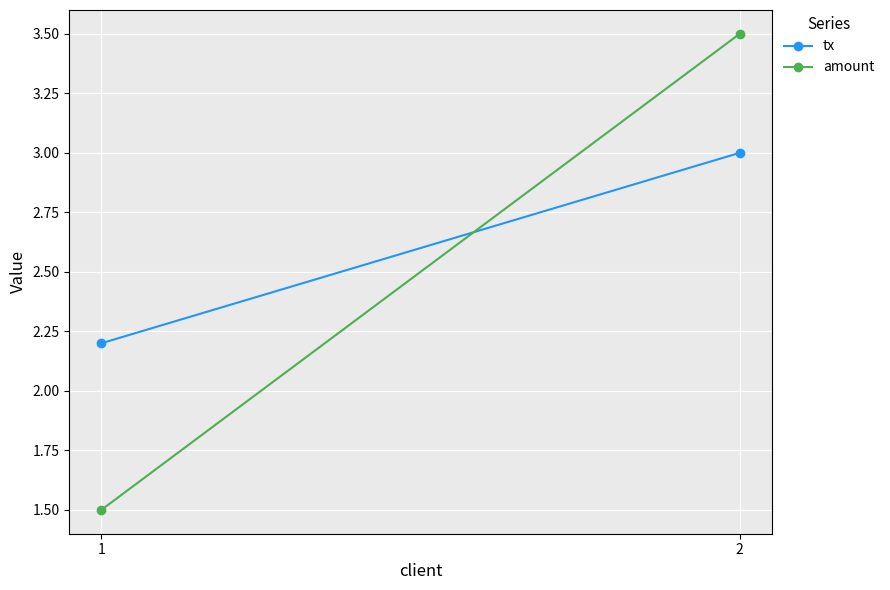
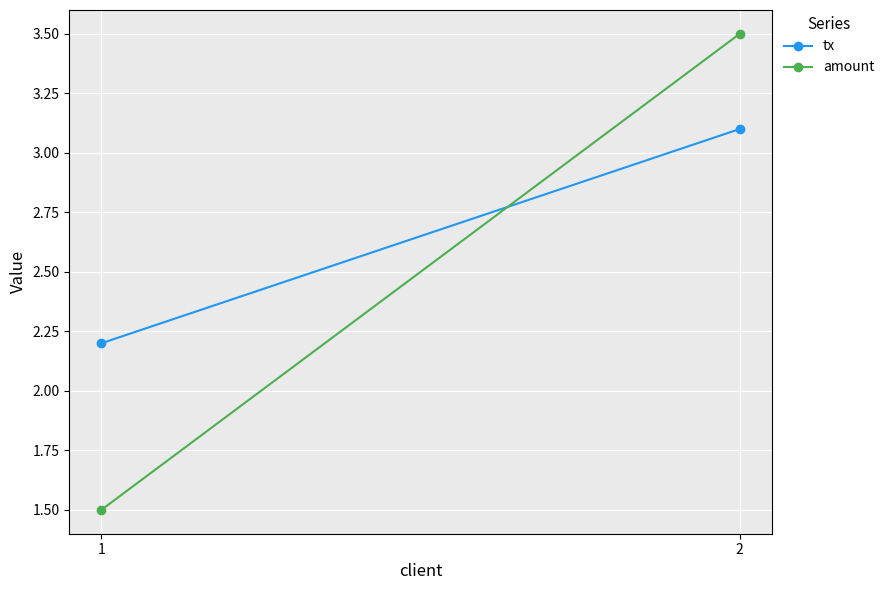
  {
    "tx": {
      "1": 2.2,
-     "2": 3.0
+     "2": 3.1
    },
    "amount": {
      "1": 1.5,
      "2": 3.5
    }
  }
